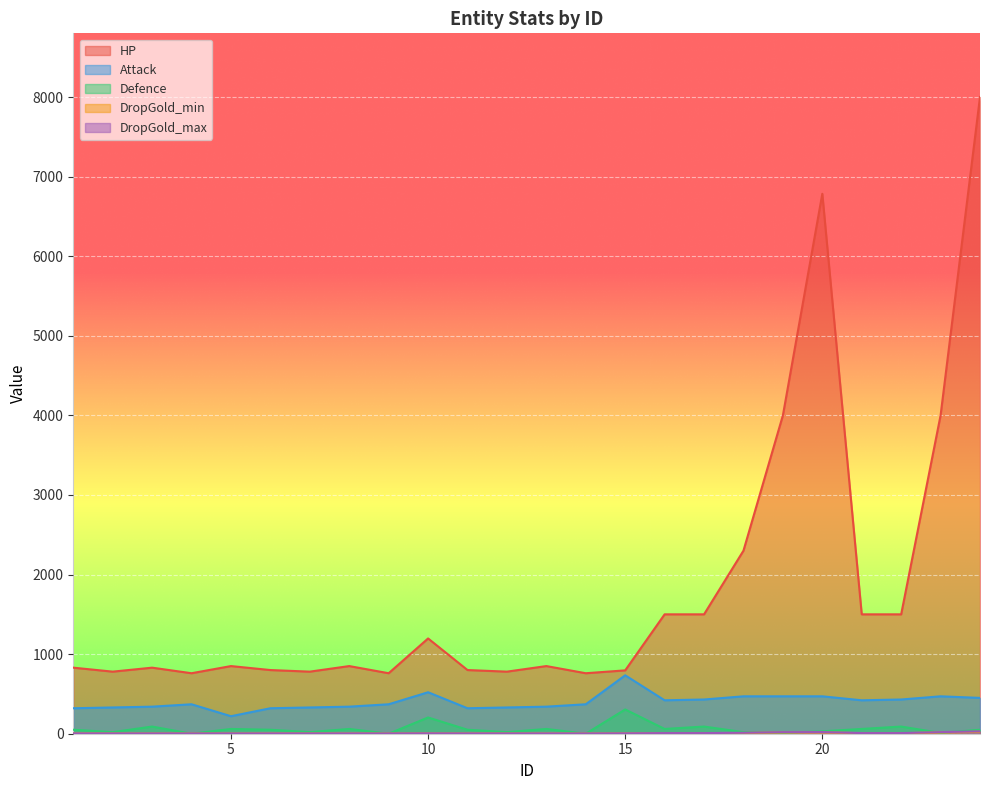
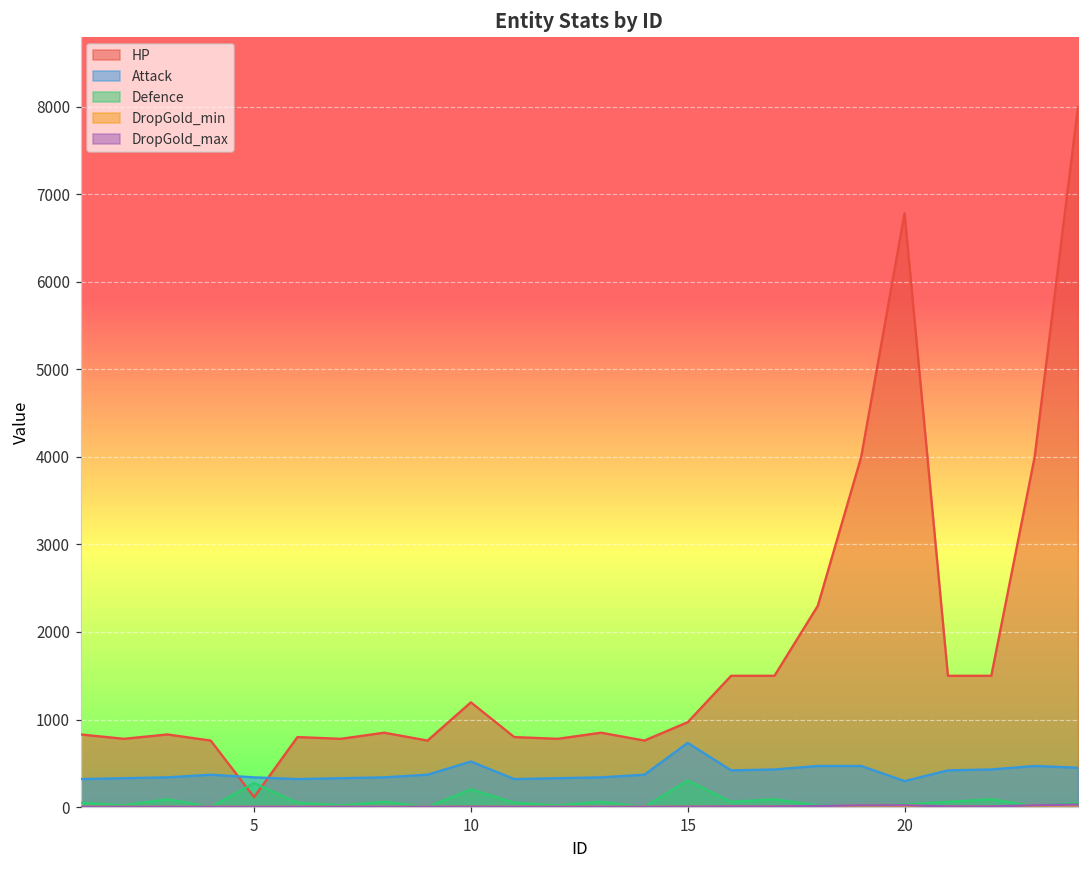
  {
    "HP": {
-     "5": 900,
+     "5": 100,
      "10": 1200,
-     "15": 800,
+     "15": 1000,
      "20": 6800
    },
    "Attack": {
-     "5": 200,
+     "5": 300,
      "10": 500,
      "15": 700,
-     "20": 500
+     "20": 300
    },
    "Defence": {
-     "5": 100,
+     "5": 300,
      "10": 200,
      "15": 300
    }
  }
